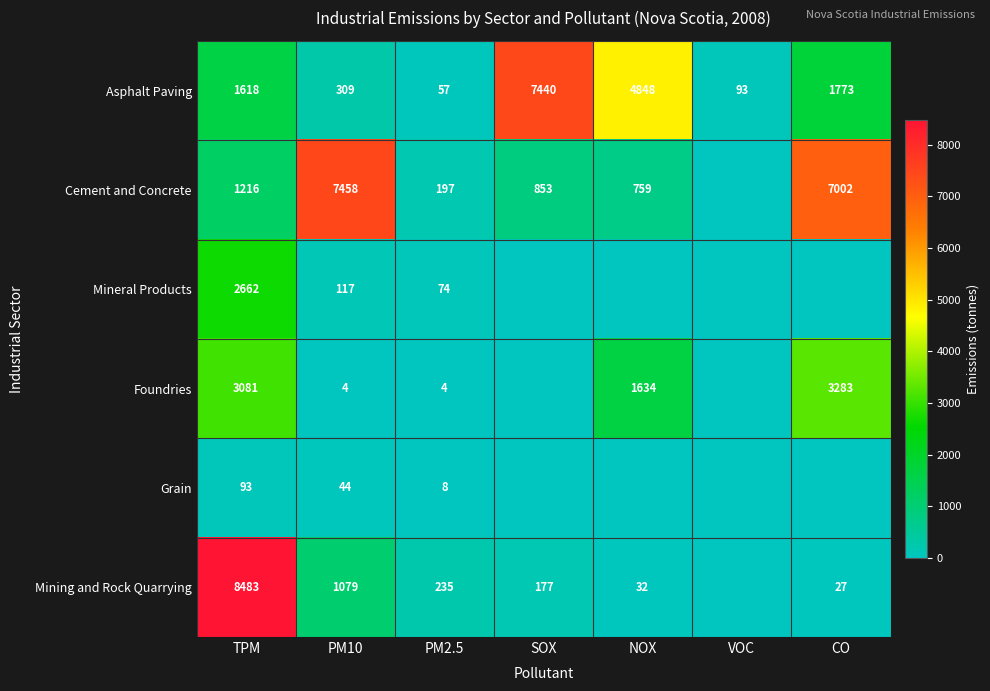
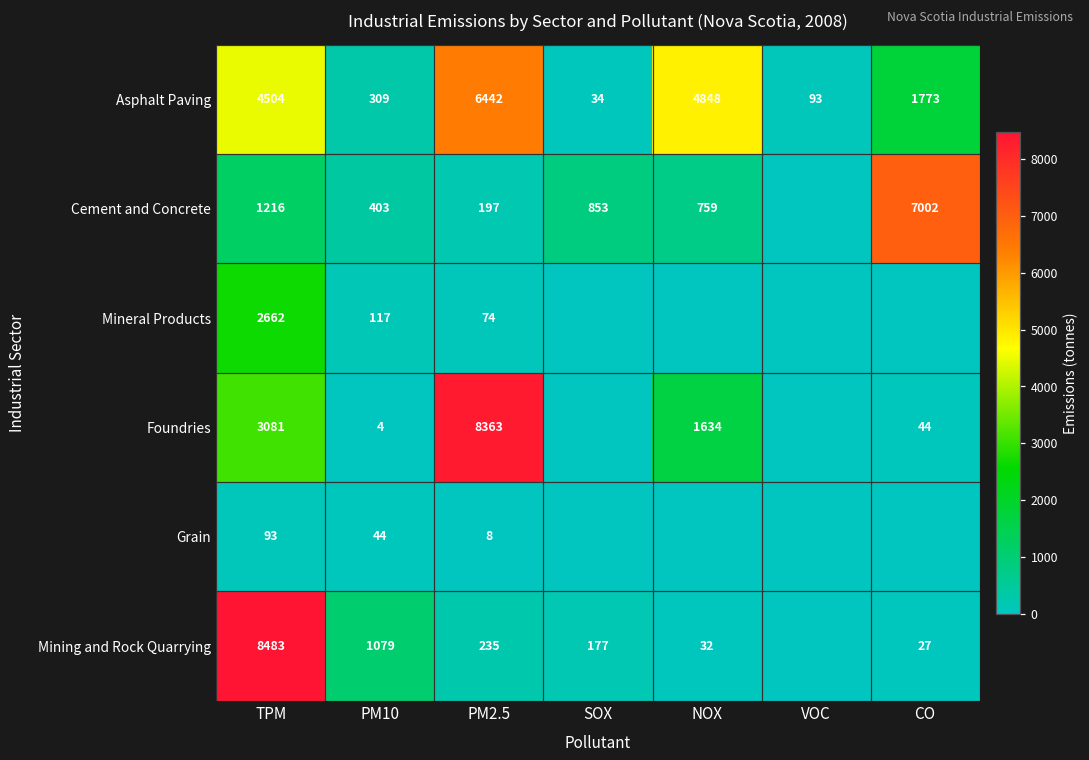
  {
    "Asphalt Paving": {
-     "TPM": 1618,
+     "TPM": 4504,
      "PM10": 309,
-     "PM2.5": 57,
-     "SOX": 7440,
+     "PM2.5": 6442,
+     "SOX": 34,
      "NOX": 4848,
      "VOC": 93,
      "CO": 1773
    },
    "Cement and Concrete": {
      "TPM": 1216,
-     "PM10": 7458,
+     "PM10": 403,
      "PM2.5": 197,
      "SOX": 853,
      "NOX": 759,
      "CO": 7002
    },
    "Mineral Products": {
      "TPM": 2662,
      "PM10": 117,
      "PM2.5": 74
    },
    "Foundries": {
      "TPM": 3081,
      "PM10": 4,
-     "PM2.5": 4,
+     "PM2.5": 8363,
      "NOX": 1634,
-     "CO": 3283
+     "CO": 44
    },
    "Grain": {
      "TPM": 93,
      "PM10": 44,
      "PM2.5": 8
    },
    "Mining and Rock Quarrying": {
      "TPM": 8483,
      "PM10": 1079,
      "PM2.5": 235,
      "SOX": 177,
      "NOX": 32,
      "CO": 27
    }
  }
